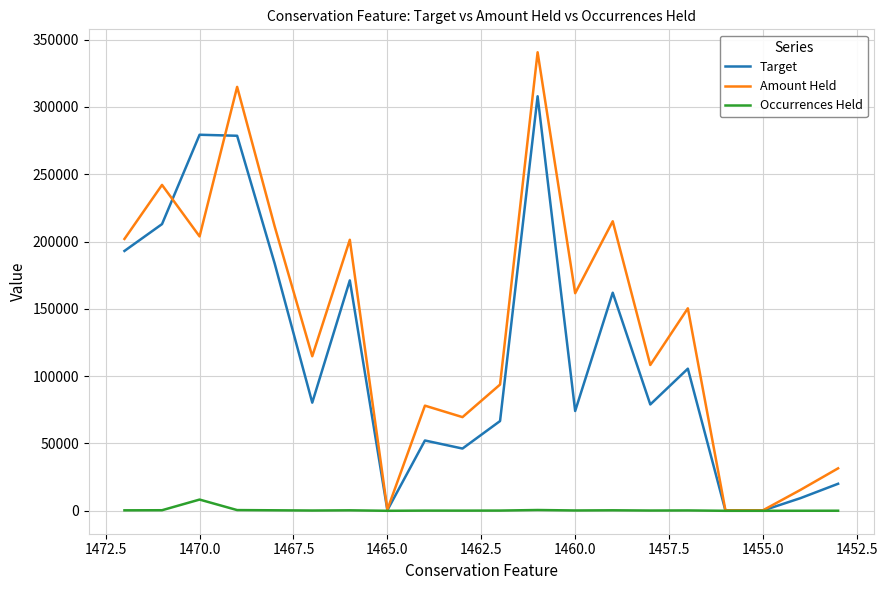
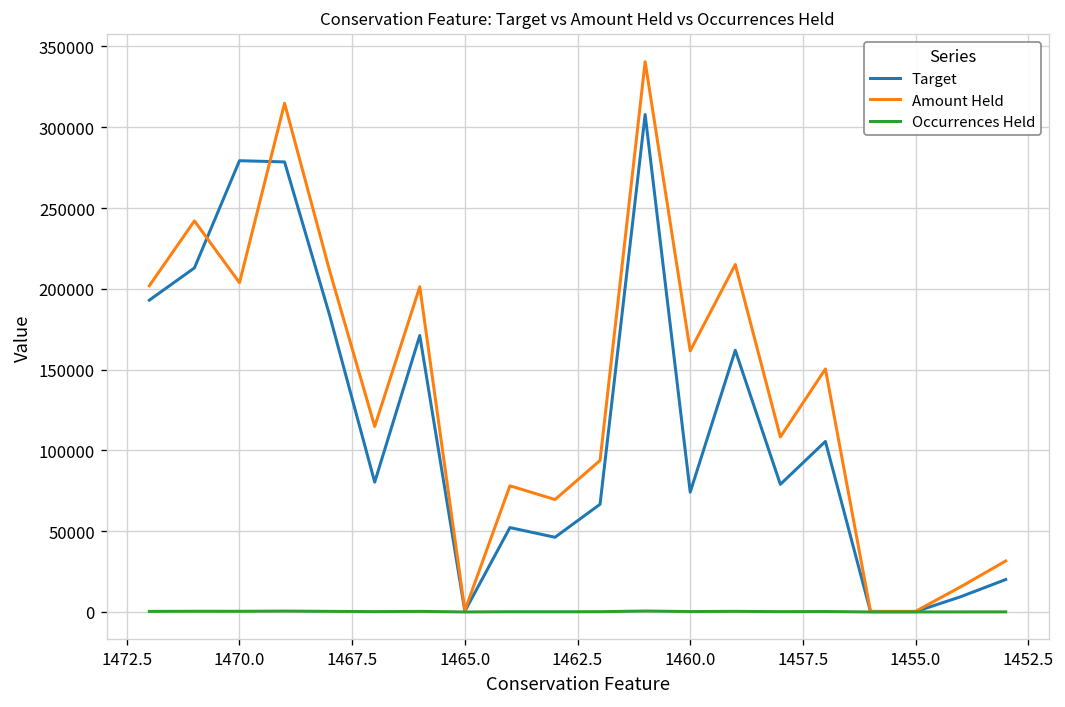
  {
    "Target": {
      "1470.0": 279000,
      "1460.0": 74000
    },
    "Amount Held": {
      "1470.0": 204000,
      "1460.0": 162000
    },
    "Occurrences Held": {
-     "1470.0": 8000,
+     "1470.0": 0,
      "1460.0": 0
    }
  }
